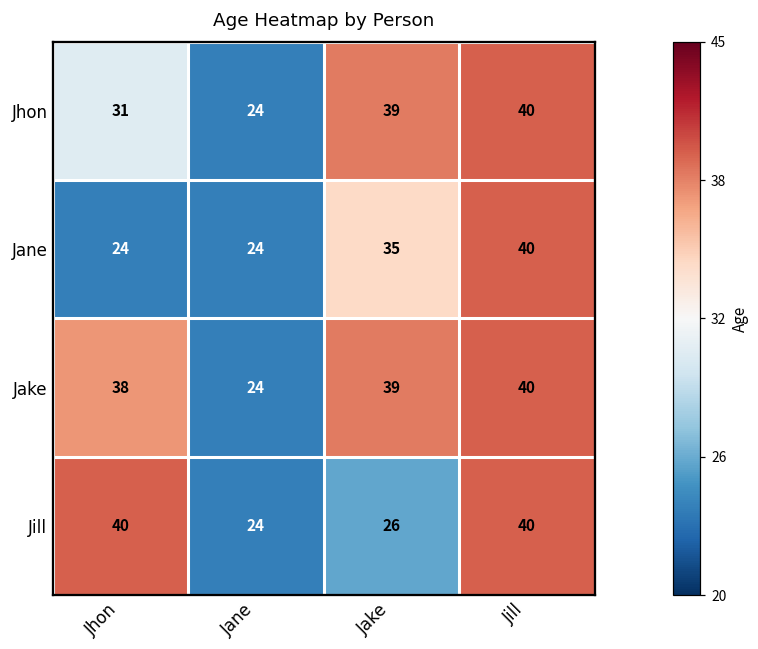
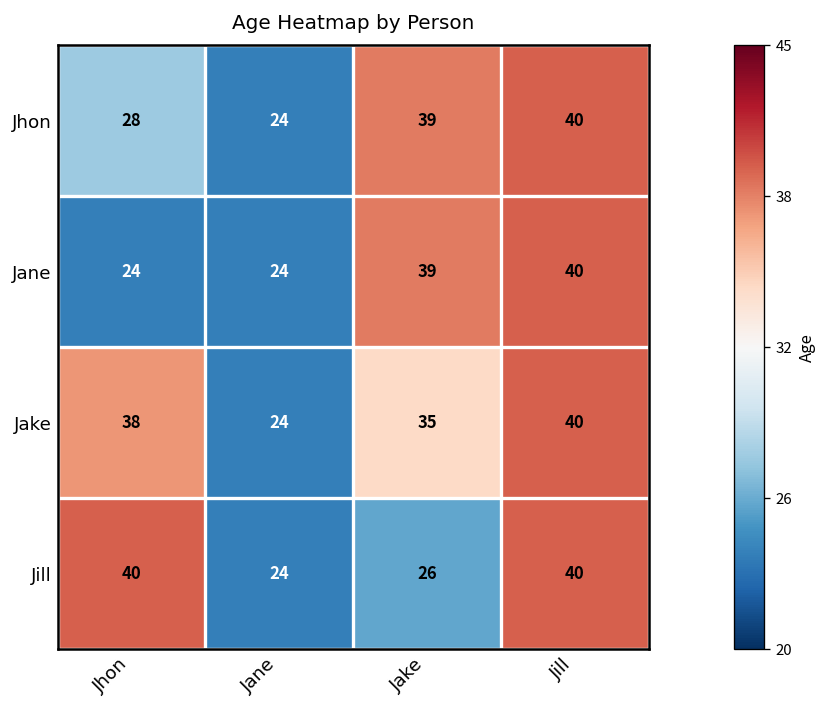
  {
    "Jhon": {
-     "Jhon": 31,
+     "Jhon": 28,
      "Jane": 24,
      "Jake": 39,
      "Jill": 40
    },
    "Jane": {
      "Jhon": 24,
      "Jane": 24,
-     "Jake": 35,
+     "Jake": 39,
      "Jill": 40
    },
    "Jake": {
      "Jhon": 38,
      "Jane": 24,
-     "Jake": 39,
+     "Jake": 35,
      "Jill": 40
    },
    "Jill": {
      "Jhon": 40,
      "Jane": 24,
      "Jake": 26,
      "Jill": 40
    }
  }
